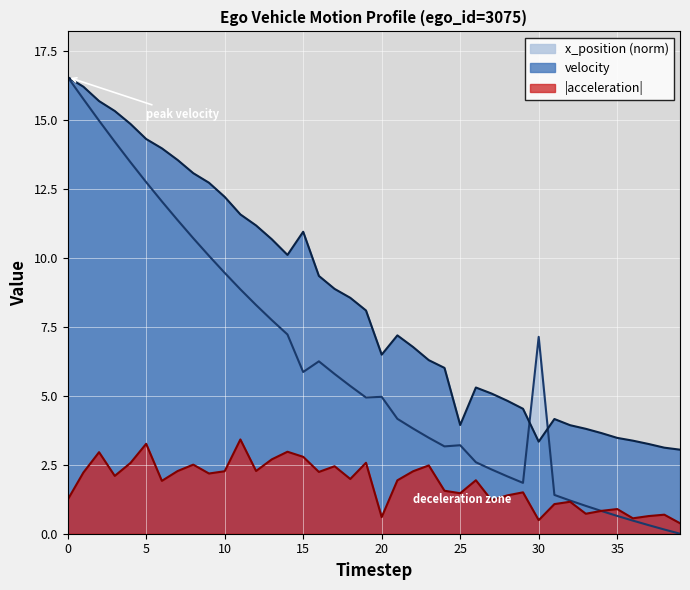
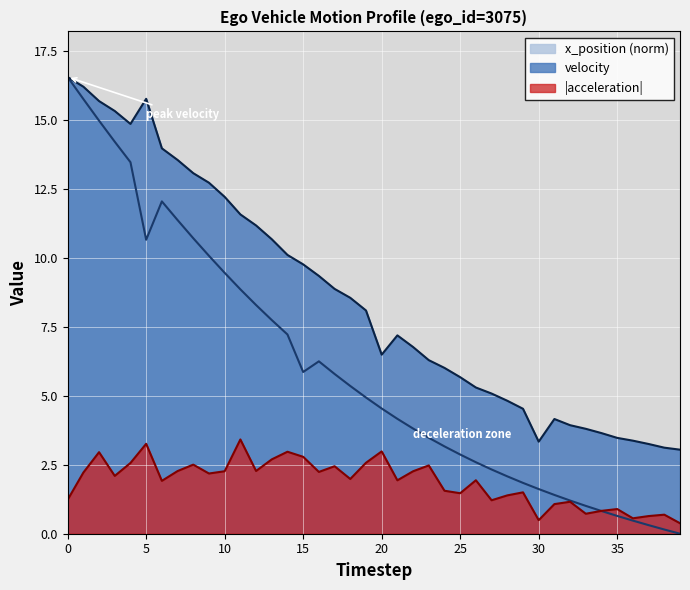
  {
    "x_position (norm)": {
-     "5": 12.7,
+     "5": 10.7,
      "10": 9.5,
      "15": 5.9,
-     "20": 5.0,
-     "25": 3.2,
-     "30": 7.1,
+     "20": 4.5,
+     "25": 2.9,
+     "30": 1.6,
      "35": 0.6
    },
    "velocity": {
-     "5": 14.3,
+     "5": 15.8,
      "10": 12.2,
-     "15": 10.9,
+     "15": 9.8,
      "20": 6.5,
-     "25": 3.9,
+     "25": 5.7,
      "30": 3.3,
      "35": 3.5
    },
    "|acceleration|": {
      "0": 1.2,
      "5": 3.3,
      "10": 2.3,
      "15": 2.8,
-     "20": 0.6,
+     "20": 3.0,
      "25": 1.5,
      "30": 0.5,
      "35": 0.9
    }
  }
